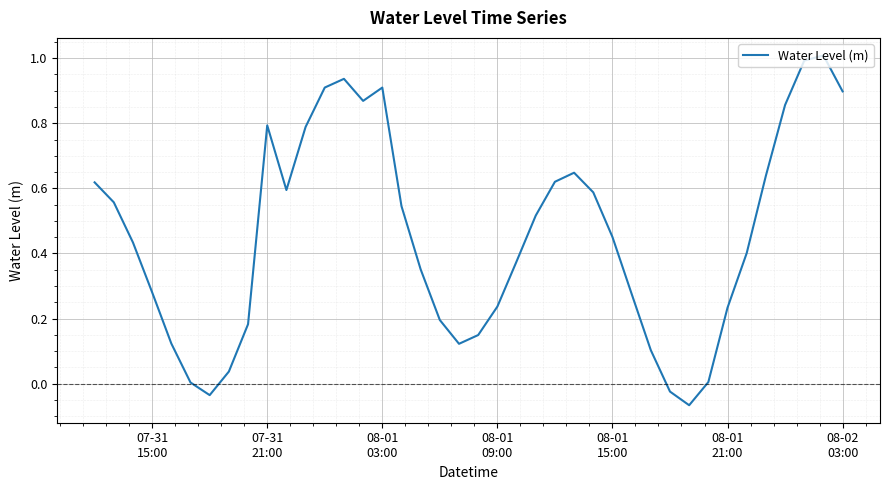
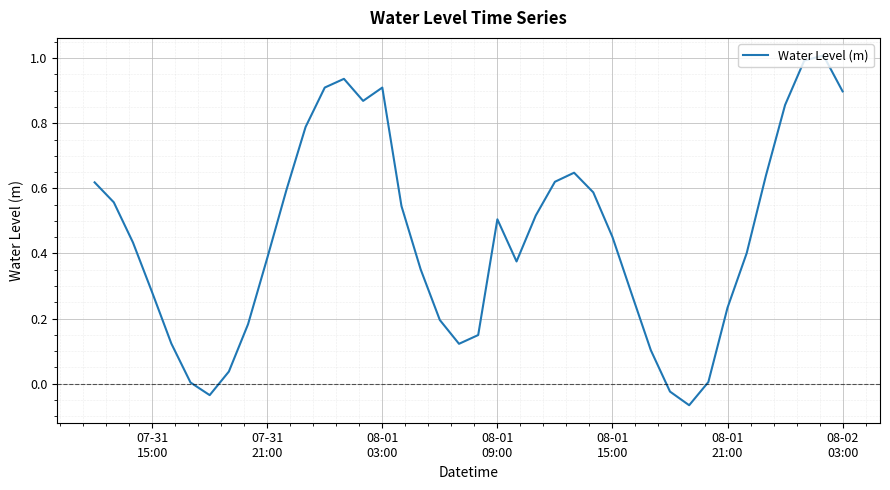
  {
    "07-31 15:00": 0.28,
-   "07-31 21:00": 0.79,
+   "07-31 21:00": 0.39,
    "08-01 03:00": 0.91,
-   "08-01 09:00": 0.24,
+   "08-01 09:00": 0.50,
    "08-01 15:00": 0.45,
    "08-01 21:00": 0.23,
    "08-02 03:00": 0.90
  }
